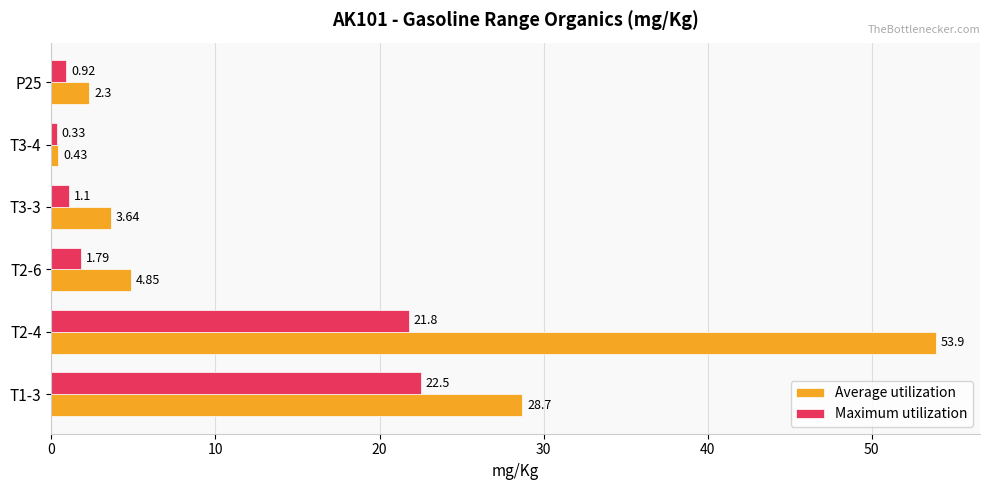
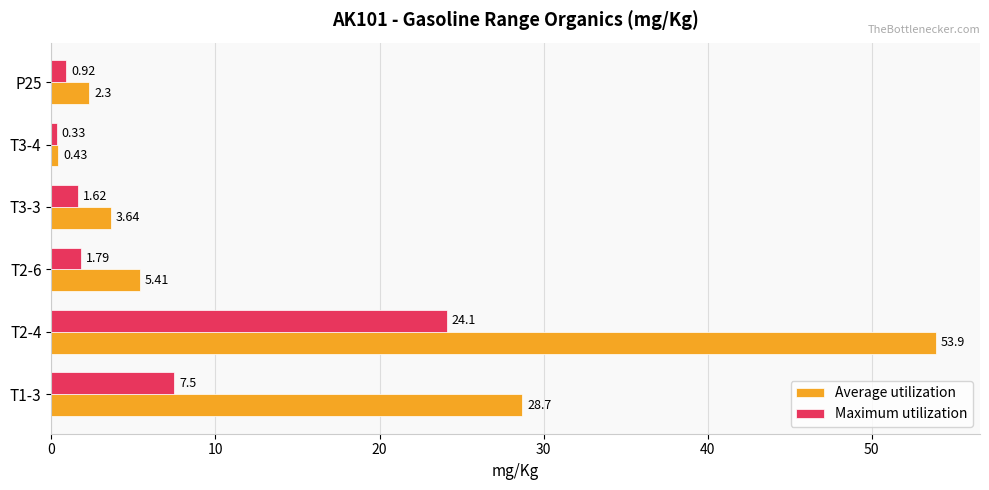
  {
    "Average utilization": {
      "P25": 2.3,
      "T3-4": 0.43,
      "T3-3": 3.64,
-     "T2-6": 4.85,
+     "T2-6": 5.41,
      "T2-4": 53.9,
      "T1-3": 28.7
    },
    "Maximum utilization": {
      "P25": 0.92,
      "T3-4": 0.33,
-     "T3-3": 1.1,
+     "T3-3": 1.62,
      "T2-6": 1.79,
-     "T2-4": 21.8,
-     "T1-3": 22.5
+     "T2-4": 24.1,
+     "T1-3": 7.5
    }
  }
